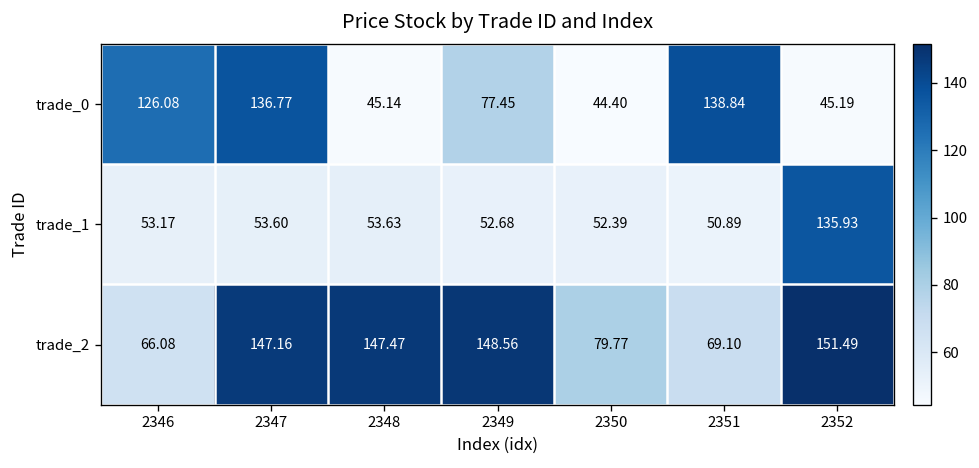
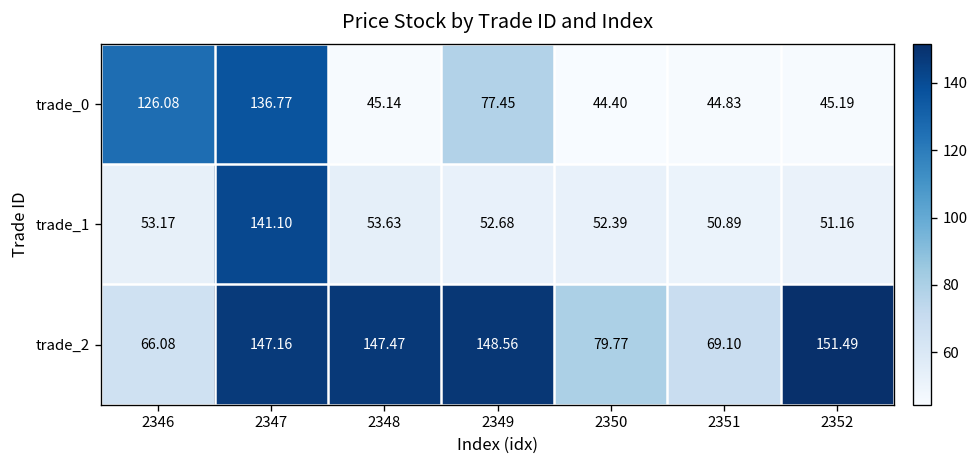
  {
    "trade_0": {
      "2346": 126.08,
      "2347": 136.77,
      "2348": 45.14,
      "2349": 77.45,
      "2350": 44.40,
-     "2351": 138.84,
+     "2351": 44.83,
      "2352": 45.19
    },
    "trade_1": {
      "2346": 53.17,
-     "2347": 53.60,
+     "2347": 141.10,
      "2348": 53.63,
      "2349": 52.68,
      "2350": 52.39,
      "2351": 50.89,
-     "2352": 135.93
+     "2352": 51.16
    },
    "trade_2": {
      "2346": 66.08,
      "2347": 147.16,
      "2348": 147.47,
      "2349": 148.56,
      "2350": 79.77,
      "2351": 69.10,
      "2352": 151.49
    }
  }
